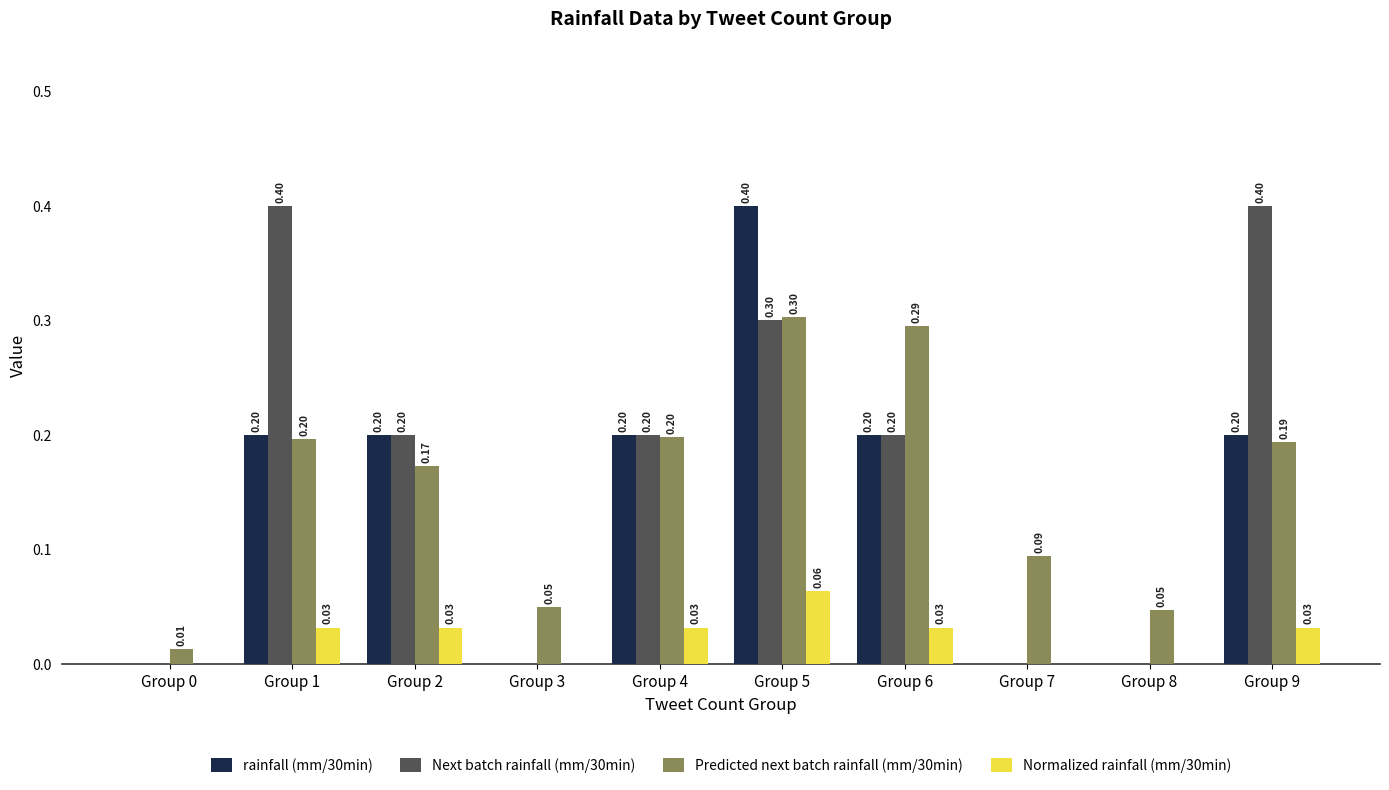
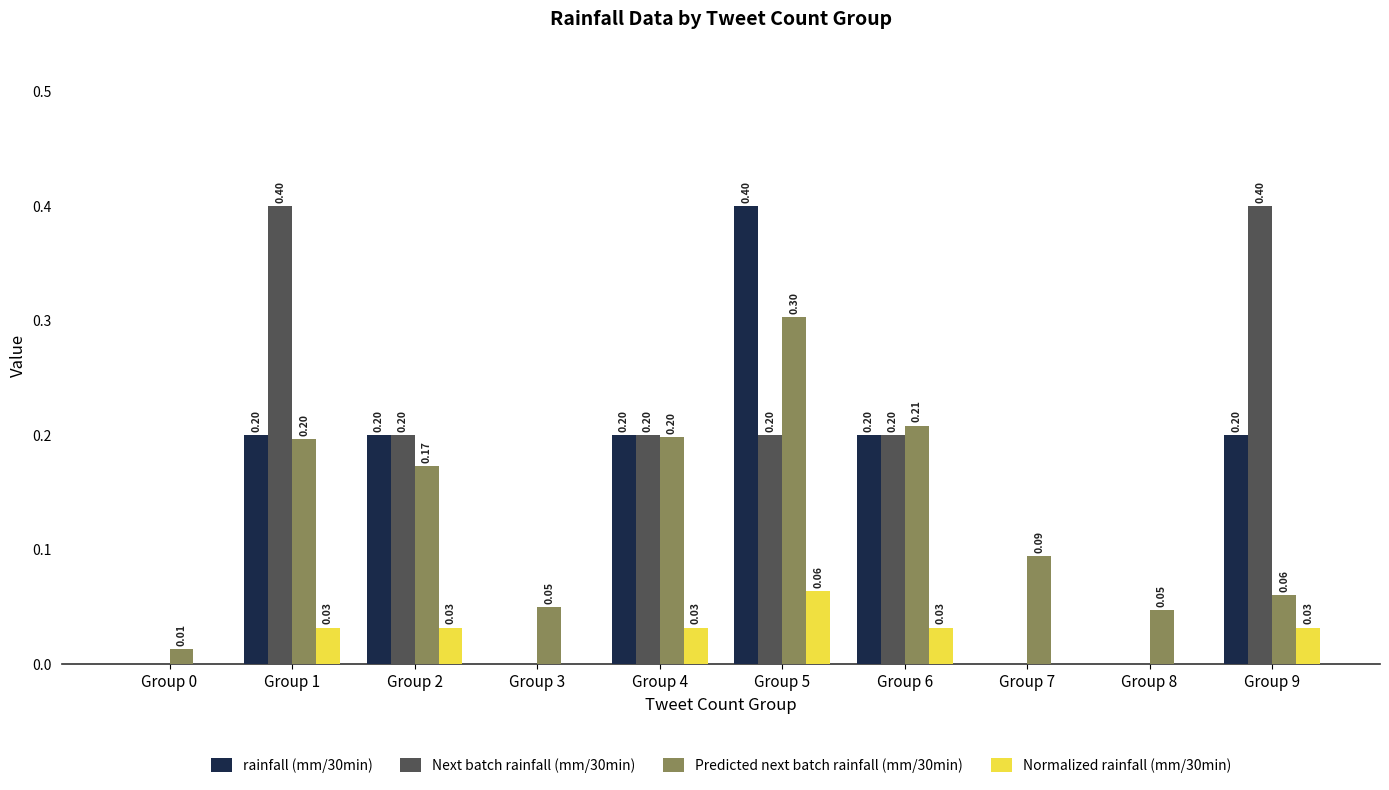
  {
    "rainfall (mm/30min)": {
      "Group 1": 0.20,
      "Group 2": 0.20,
      "Group 4": 0.20,
      "Group 5": 0.40,
      "Group 6": 0.20,
      "Group 9": 0.20
    },
    "Next batch rainfall (mm/30min)": {
      "Group 1": 0.40,
      "Group 2": 0.20,
      "Group 4": 0.20,
-     "Group 5": 0.30,
+     "Group 5": 0.20,
      "Group 6": 0.20,
      "Group 9": 0.40
    },
    "Predicted next batch rainfall (mm/30min)": {
      "Group 0": 0.01,
      "Group 1": 0.20,
      "Group 2": 0.17,
      "Group 3": 0.05,
      "Group 4": 0.20,
      "Group 5": 0.30,
-     "Group 6": 0.29,
+     "Group 6": 0.21,
      "Group 7": 0.09,
      "Group 8": 0.05,
-     "Group 9": 0.19
+     "Group 9": 0.06
    },
    "Normalized rainfall (mm/30min)": {
      "Group 1": 0.03,
      "Group 2": 0.03,
      "Group 4": 0.03,
      "Group 5": 0.06,
      "Group 6": 0.03,
      "Group 9": 0.03
    }
  }
